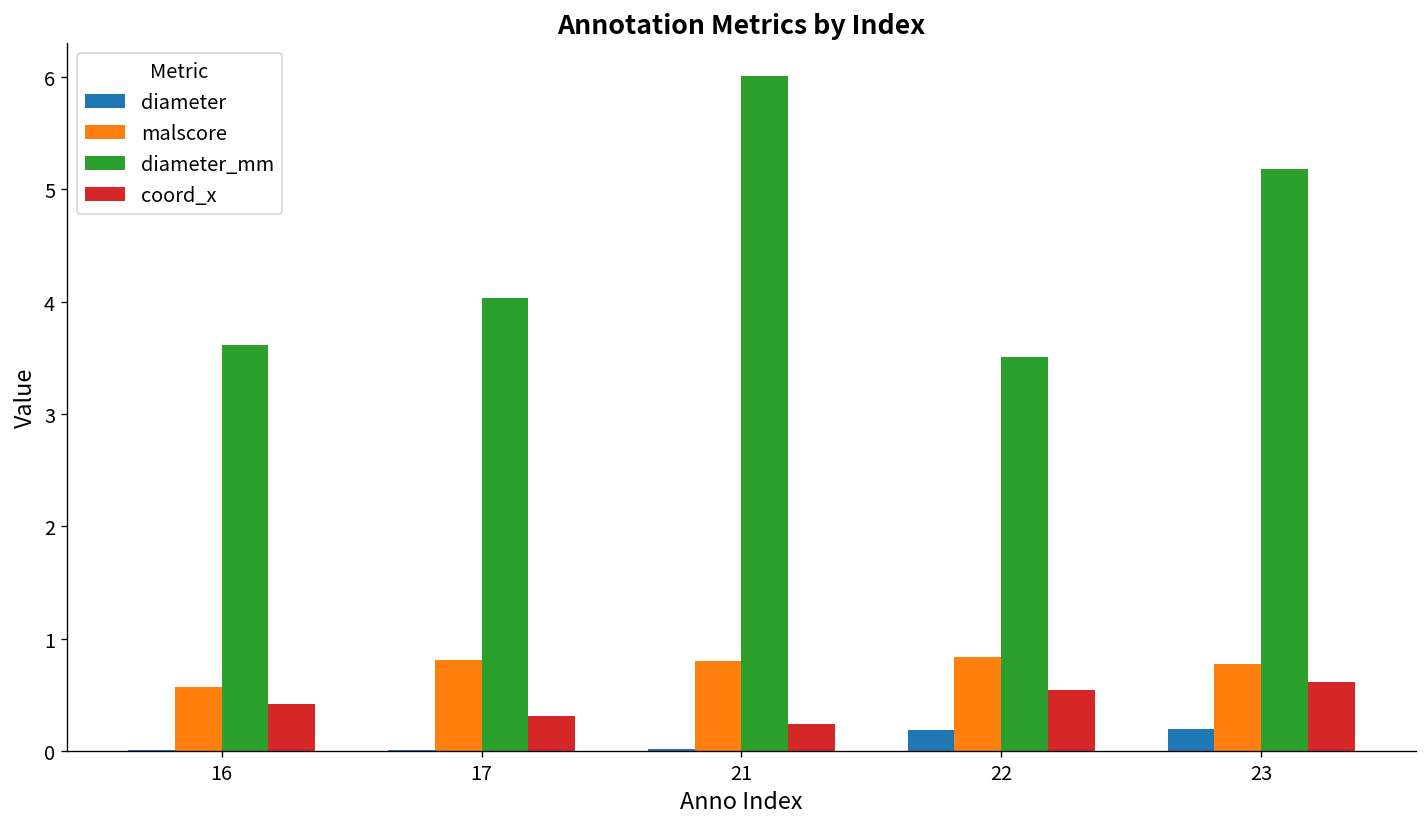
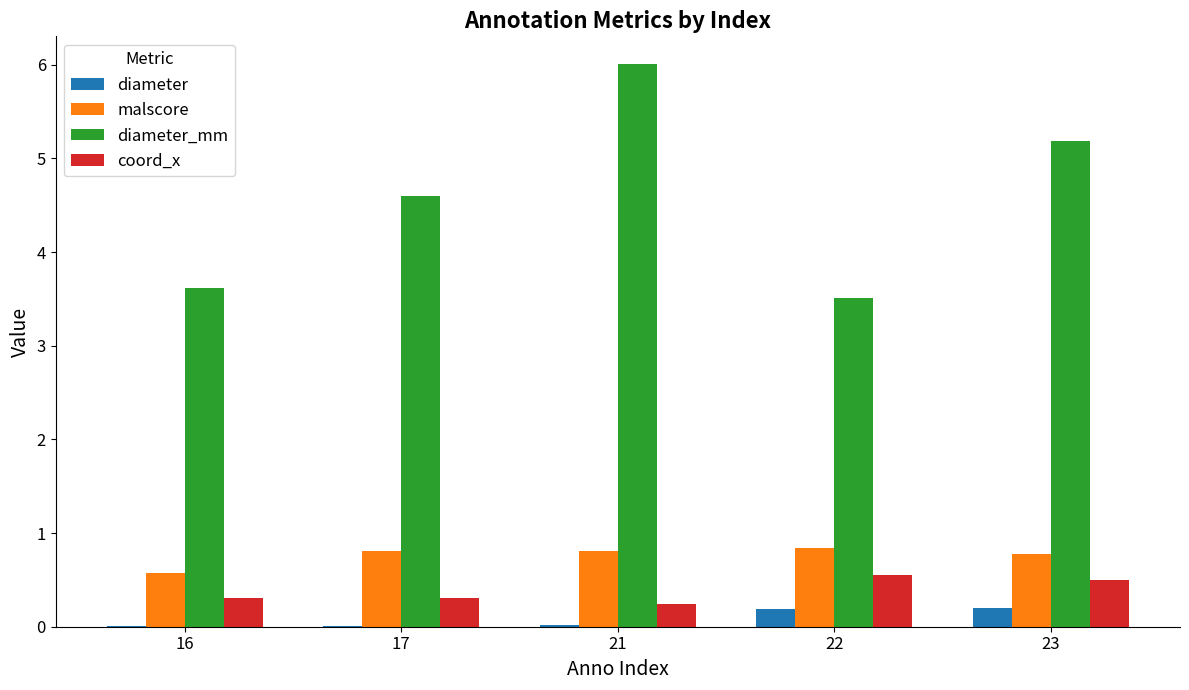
  {
    "diameter": {
      "22": 0.2,
      "23": 0.2
    },
    "malscore": {
      "16": 0.6,
      "17": 0.8,
      "21": 0.8,
      "22": 0.8,
      "23": 0.8
    },
    "diameter_mm": {
      "16": 3.6,
-     "17": 4.0,
+     "17": 4.6,
      "21": 6.0,
      "22": 3.5,
      "23": 5.2
    },
    "coord_x": {
-     "16": 0.4,
+     "16": 0.3,
      "17": 0.3,
      "21": 0.2,
      "22": 0.5,
-     "23": 0.6
+     "23": 0.5
    }
  }
